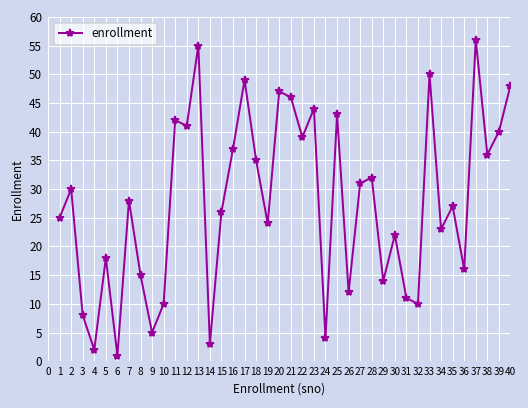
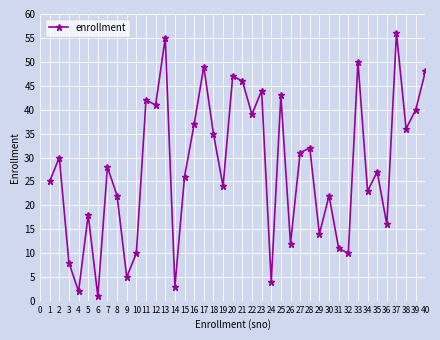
  {
    "1": 25,
    "2": 30,
    "3": 8,
    "4": 2,
    "5": 18,
    "6": 1,
    "7": 28,
-   "8": 15,
+   "8": 22,
    "9": 5,
    "10": 10,
    "11": 42,
    "12": 41,
    "13": 55,
    "14": 3,
    "15": 26,
    "16": 37,
    "17": 49,
    "18": 35,
    "19": 24,
    "20": 47,
    "21": 46,
    "22": 39,
    "23": 44,
    "24": 4,
    "25": 43,
    "26": 12,
    "27": 31,
    "28": 32,
    "29": 14,
    "30": 22,
    "31": 11,
    "32": 10,
    "33": 50,
    "34": 23,
    "35": 27,
    "36": 16,
    "37": 56,
    "38": 36,
    "39": 40,
    "40": 48
  }
